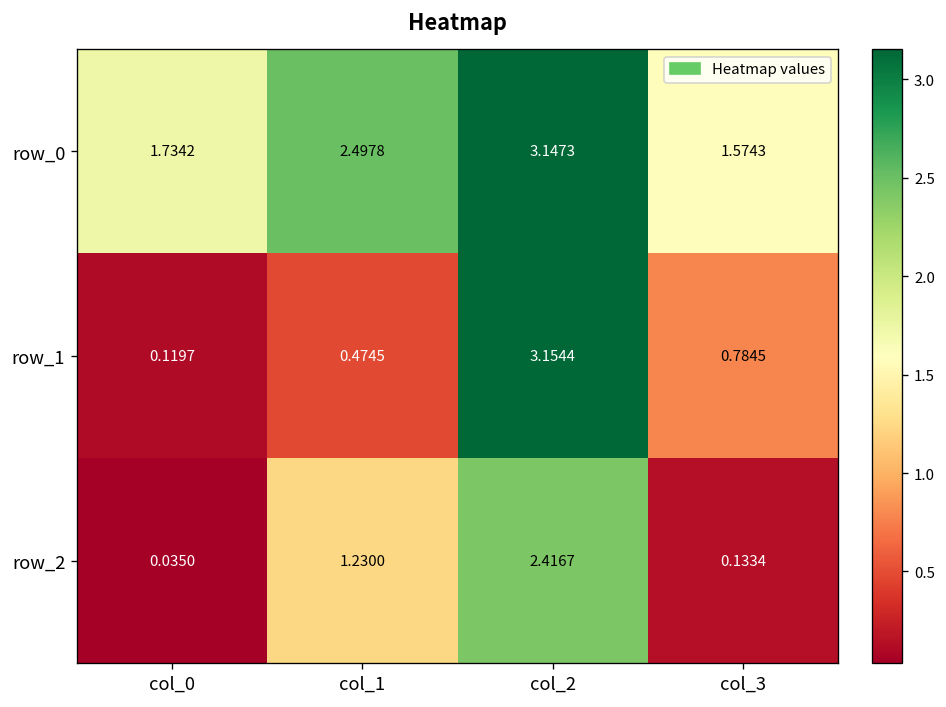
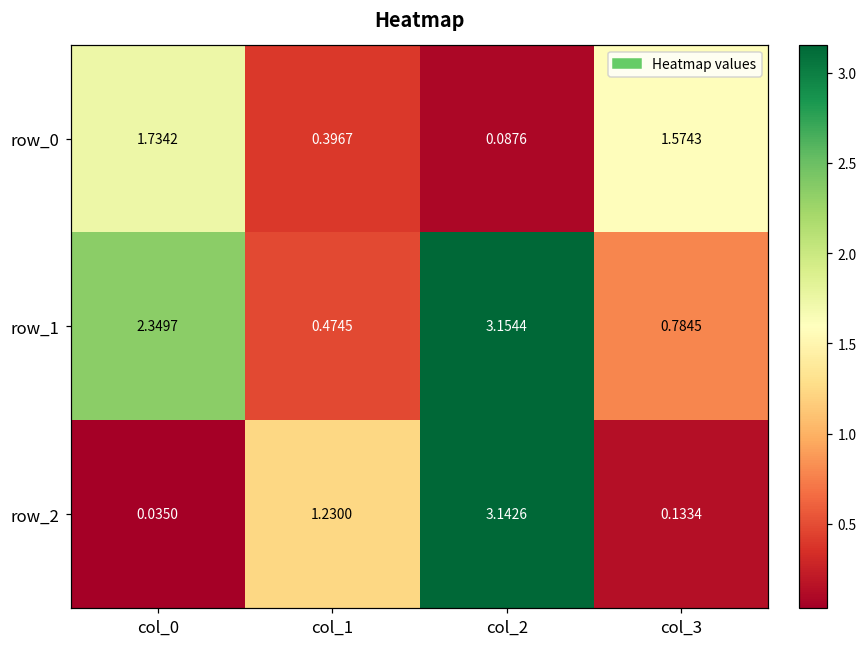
  {
    "row_0": {
      "col_0": 1.7342,
-     "col_1": 2.4978,
-     "col_2": 3.1473,
+     "col_1": 0.3967,
+     "col_2": 0.0876,
      "col_3": 1.5743
    },
    "row_1": {
-     "col_0": 0.1197,
+     "col_0": 2.3497,
      "col_1": 0.4745,
      "col_2": 3.1544,
      "col_3": 0.7845
    },
    "row_2": {
      "col_0": 0.0350,
      "col_1": 1.2300,
-     "col_2": 2.4167,
+     "col_2": 3.1426,
      "col_3": 0.1334
    }
  }
